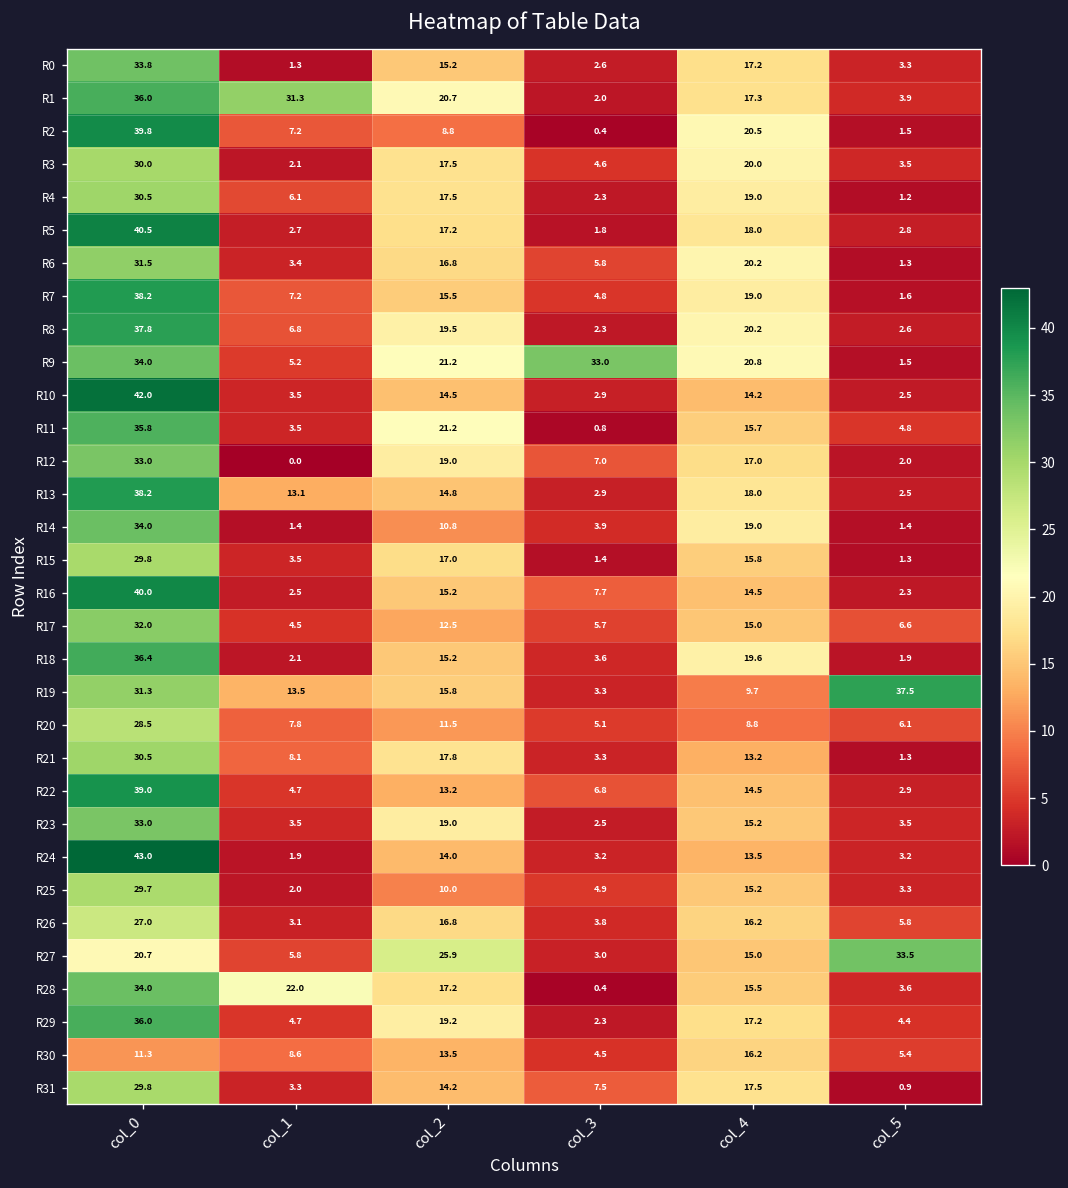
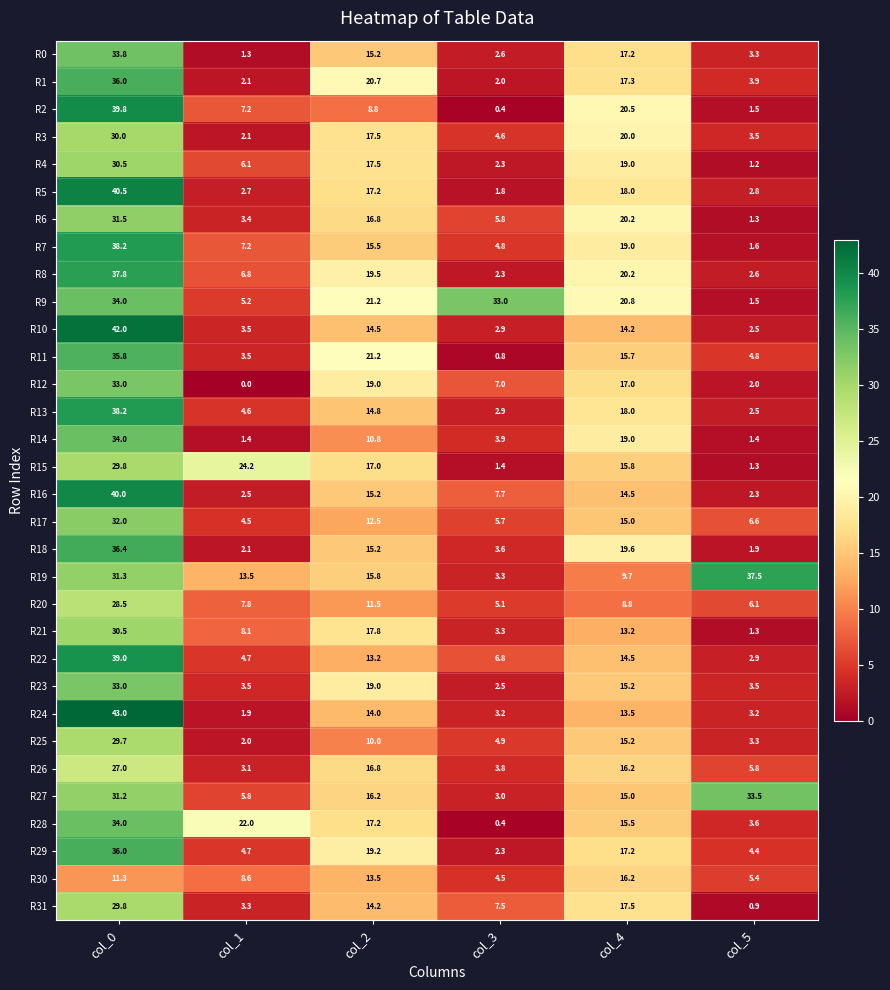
  {
    "R0": {
      "col_0": 33.8,
      "col_1": 1.3,
      "col_2": 15.2,
      "col_3": 2.6,
      "col_4": 17.2,
      "col_5": 3.3
    },
    "R1": {
      "col_0": 36.0,
-     "col_1": 31.3,
+     "col_1": 2.1,
      "col_2": 20.7,
      "col_3": 2.0,
      "col_4": 17.3,
      "col_5": 3.9
    },
    "R2": {
      "col_0": 39.8,
      "col_1": 7.2,
      "col_2": 8.8,
      "col_3": 0.4,
      "col_4": 20.5,
      "col_5": 1.5
    },
    "R3": {
      "col_0": 30.0,
      "col_1": 2.1,
      "col_2": 17.5,
      "col_3": 4.6,
      "col_4": 20.0,
      "col_5": 3.5
    },
    "R4": {
      "col_0": 30.5,
      "col_1": 6.1,
      "col_2": 17.5,
      "col_3": 2.3,
      "col_4": 19.0,
      "col_5": 1.2
    },
    "R5": {
      "col_0": 40.5,
      "col_1": 2.7,
      "col_2": 17.2,
      "col_3": 1.8,
      "col_4": 18.0,
      "col_5": 2.8
    },
    "R6": {
      "col_0": 31.5,
      "col_1": 3.4,
      "col_2": 16.8,
      "col_3": 5.8,
      "col_4": 20.2,
      "col_5": 1.3
    },
    "R7": {
      "col_0": 38.2,
      "col_1": 7.2,
      "col_2": 15.5,
      "col_3": 4.8,
      "col_4": 19.0,
      "col_5": 1.6
    },
    "R8": {
      "col_0": 37.8,
      "col_1": 6.8,
      "col_2": 19.5,
      "col_3": 2.3,
      "col_4": 20.2,
      "col_5": 2.6
    },
    "R9": {
      "col_0": 34.0,
      "col_1": 5.2,
      "col_2": 21.2,
      "col_3": 33.0,
      "col_4": 20.8,
      "col_5": 1.5
    },
    "R10": {
      "col_0": 42.0,
      "col_1": 3.5,
      "col_2": 14.5,
      "col_3": 2.9,
      "col_4": 14.2,
      "col_5": 2.5
    },
    "R11": {
      "col_0": 35.8,
      "col_1": 3.5,
      "col_2": 21.2,
      "col_3": 0.8,
      "col_4": 15.7,
      "col_5": 4.8
    },
    "R12": {
      "col_0": 33.0,
      "col_1": 0.0,
      "col_2": 19.0,
      "col_3": 7.0,
      "col_4": 17.0,
      "col_5": 2.0
    },
    "R13": {
      "col_0": 38.2,
-     "col_1": 13.1,
+     "col_1": 4.6,
      "col_2": 14.8,
      "col_3": 2.9,
      "col_4": 18.0,
      "col_5": 2.5
    },
    "R14": {
      "col_0": 34.0,
      "col_1": 1.4,
      "col_2": 10.8,
      "col_3": 3.9,
      "col_4": 19.0,
      "col_5": 1.4
    },
    "R15": {
      "col_0": 29.8,
-     "col_1": 3.5,
+     "col_1": 24.2,
      "col_2": 17.0,
      "col_3": 1.4,
      "col_4": 15.8,
      "col_5": 1.3
    },
    "R16": {
      "col_0": 40.0,
      "col_1": 2.5,
      "col_2": 15.2,
      "col_3": 7.7,
      "col_4": 14.5,
      "col_5": 2.3
    },
    "R17": {
      "col_0": 32.0,
      "col_1": 4.5,
      "col_2": 12.5,
      "col_3": 5.7,
      "col_4": 15.0,
      "col_5": 6.6
    },
    "R18": {
      "col_0": 36.4,
      "col_1": 2.1,
      "col_2": 15.2,
      "col_3": 3.6,
      "col_4": 19.6,
      "col_5": 1.9
    },
    "R19": {
      "col_0": 31.3,
      "col_1": 13.5,
      "col_2": 15.8,
      "col_3": 3.3,
      "col_4": 9.7,
      "col_5": 37.5
    },
    "R20": {
      "col_0": 28.5,
      "col_1": 7.8,
      "col_2": 11.5,
      "col_3": 5.1,
      "col_4": 8.8,
      "col_5": 6.1
    },
    "R21": {
      "col_0": 30.5,
      "col_1": 8.1,
      "col_2": 17.8,
      "col_3": 3.3,
      "col_4": 13.2,
      "col_5": 1.3
    },
    "R22": {
      "col_0": 39.0,
      "col_1": 4.7,
      "col_2": 13.2,
      "col_3": 6.8,
      "col_4": 14.5,
      "col_5": 2.9
    },
    "R23": {
      "col_0": 33.0,
      "col_1": 3.5,
      "col_2": 19.0,
      "col_3": 2.5,
      "col_4": 15.2,
      "col_5": 3.5
    },
    "R24": {
      "col_0": 43.0,
      "col_1": 1.9,
      "col_2": 14.0,
      "col_3": 3.2,
      "col_4": 13.5,
      "col_5": 3.2
    },
    "R25": {
      "col_0": 29.7,
      "col_1": 2.0,
      "col_2": 10.0,
      "col_3": 4.9,
      "col_4": 15.2,
      "col_5": 3.3
    },
    "R26": {
      "col_0": 27.0,
      "col_1": 3.1,
      "col_2": 16.8,
      "col_3": 3.8,
      "col_4": 16.2,
      "col_5": 5.8
    },
    "R27": {
-     "col_0": 20.7,
+     "col_0": 31.2,
      "col_1": 5.8,
-     "col_2": 25.9,
+     "col_2": 16.2,
      "col_3": 3.0,
      "col_4": 15.0,
      "col_5": 33.5
    },
    "R28": {
      "col_0": 34.0,
      "col_1": 22.0,
      "col_2": 17.2,
      "col_3": 0.4,
      "col_4": 15.5,
      "col_5": 3.6
    },
    "R29": {
      "col_0": 36.0,
      "col_1": 4.7,
      "col_2": 19.2,
      "col_3": 2.3,
      "col_4": 17.2,
      "col_5": 4.4
    },
    "R30": {
      "col_0": 11.3,
      "col_1": 8.6,
      "col_2": 13.5,
      "col_3": 4.5,
      "col_4": 16.2,
      "col_5": 5.4
    },
    "R31": {
      "col_0": 29.8,
      "col_1": 3.3,
      "col_2": 14.2,
      "col_3": 7.5,
      "col_4": 17.5,
      "col_5": 0.9
    }
  }
